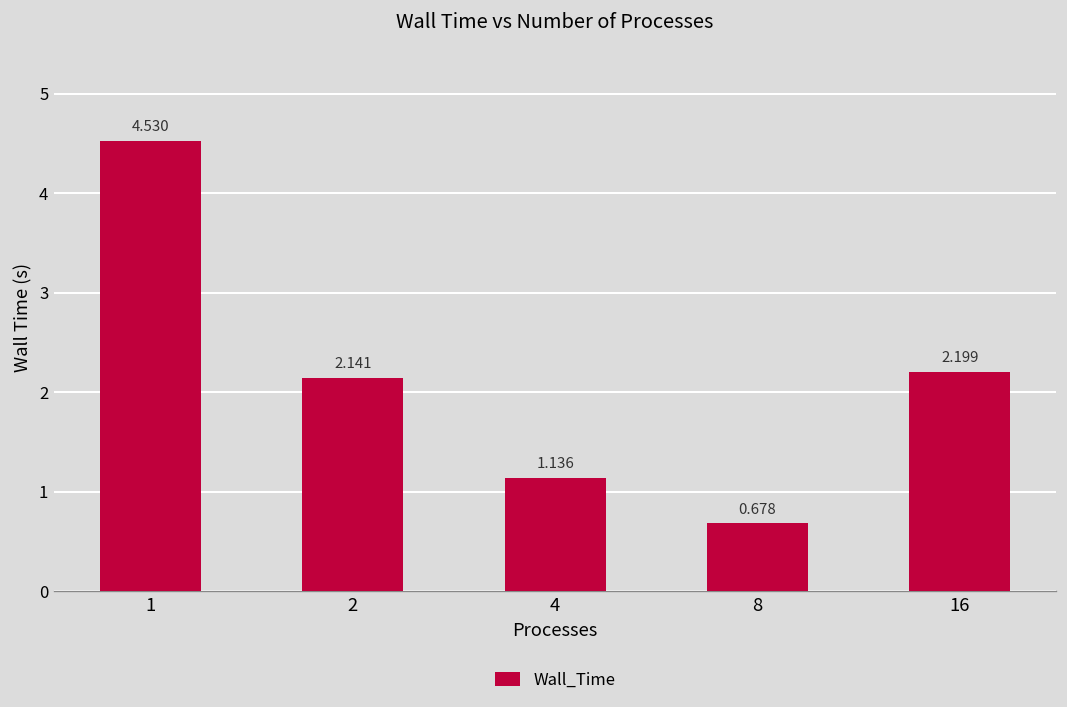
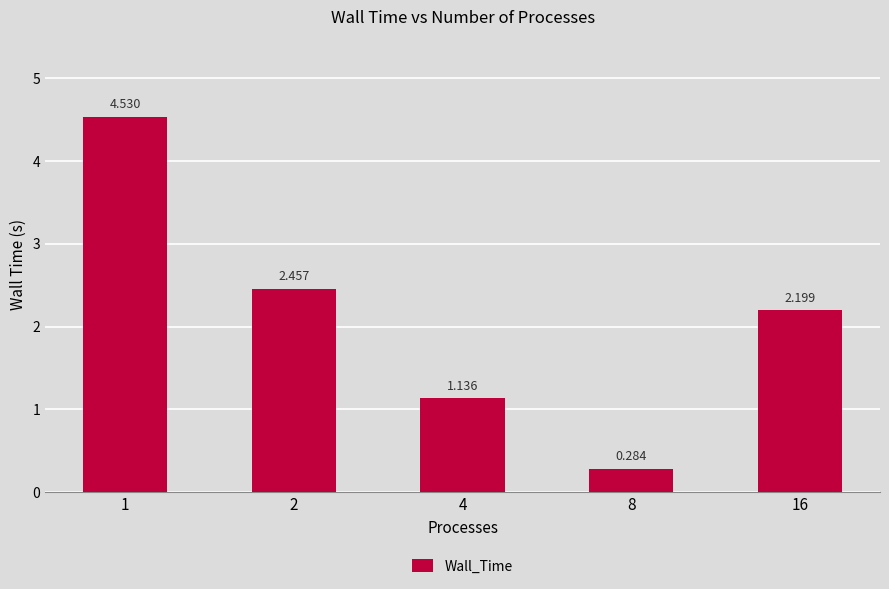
  {
    "1": 4.530,
-   "2": 2.141,
+   "2": 2.457,
    "4": 1.136,
-   "8": 0.678,
+   "8": 0.284,
    "16": 2.199
  }
